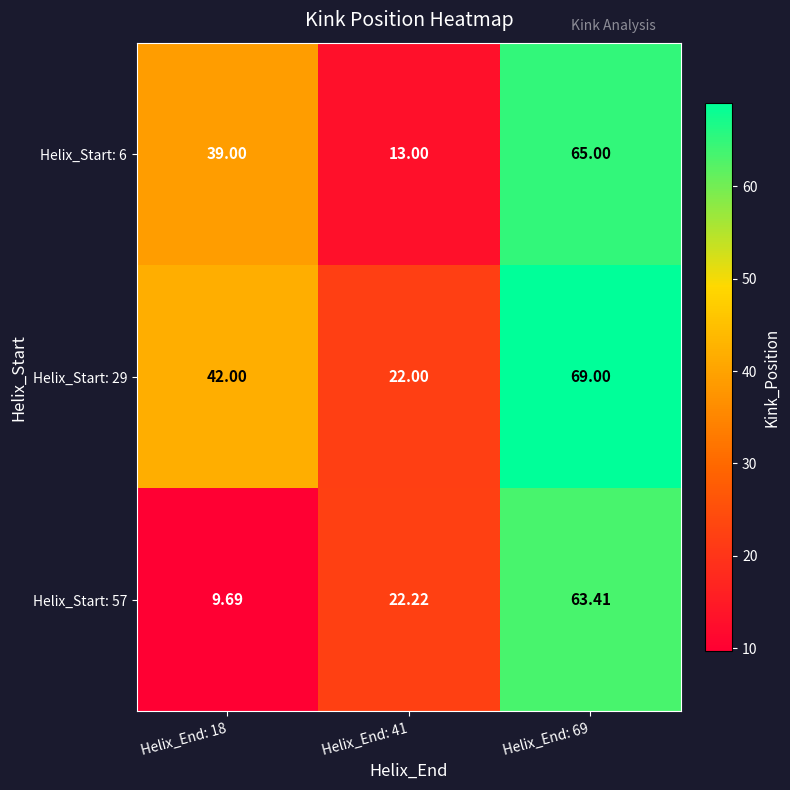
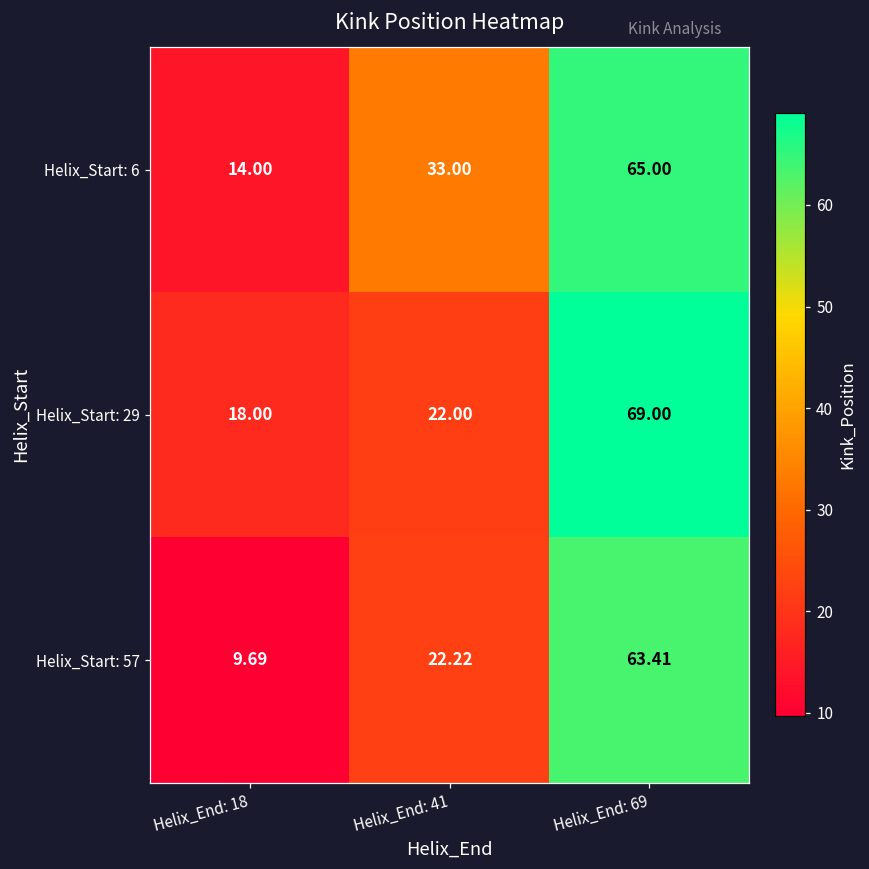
  {
    "Helix_Start: 6": {
-     "Helix_End: 18": 39.00,
-     "Helix_End: 41": 13.00,
+     "Helix_End: 18": 14.00,
+     "Helix_End: 41": 33.00,
      "Helix_End: 69": 65.00
    },
    "Helix_Start: 29": {
-     "Helix_End: 18": 42.00,
+     "Helix_End: 18": 18.00,
      "Helix_End: 41": 22.00,
      "Helix_End: 69": 69.00
    },
    "Helix_Start: 57": {
      "Helix_End: 18": 9.69,
      "Helix_End: 41": 22.22,
      "Helix_End: 69": 63.41
    }
  }
